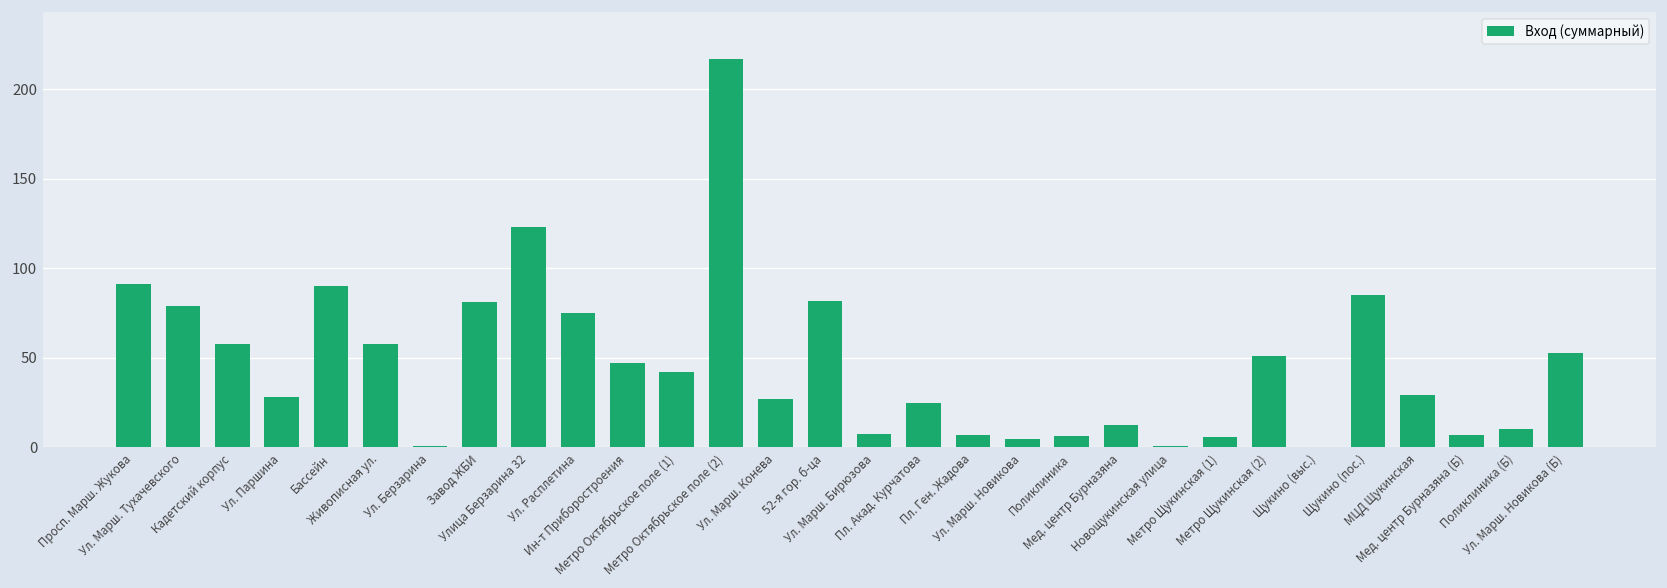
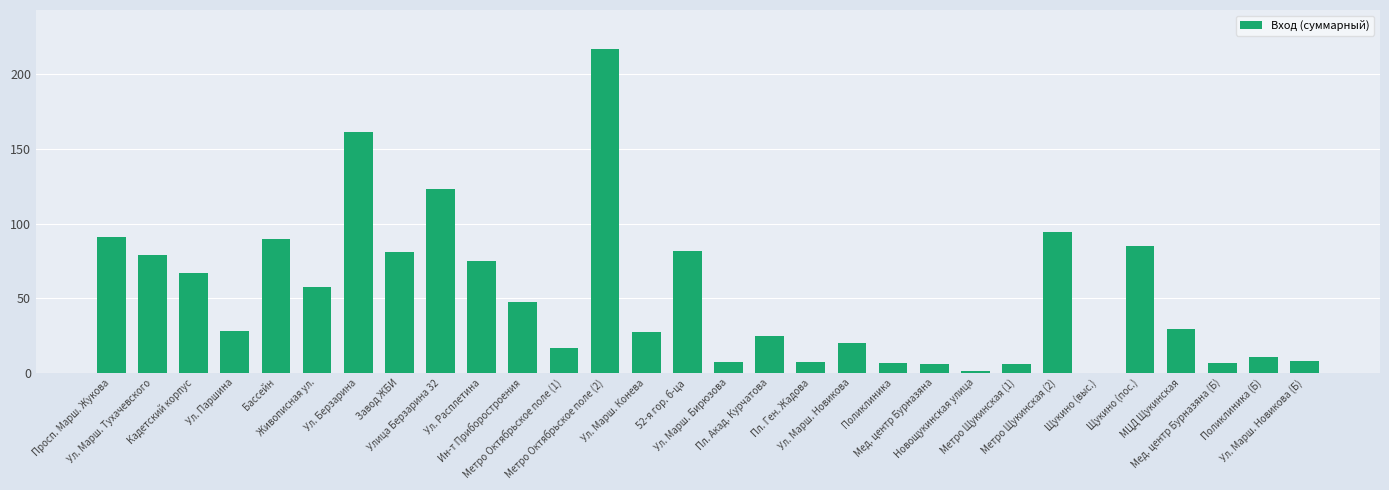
  {
    "Просп. Марш. Жукова": 91,
    "Ул. Марш. Тухачевского": 79,
-   "Кадетский корпус": 58,
+   "Кадетский корпус": 67,
    "Ул. Паршина": 28,
    "Бассейн": 90,
    "Живописная ул.": 58,
-   "Ул. Берзарина": 1,
+   "Ул. Берзарина": 161,
    "Завод ЖБИ": 81,
    "Улица Берзарина 32": 123,
    "Ул. Расплетина": 75,
    "Ин-т Приборостроения": 47,
-   "Метро Октябрьское поле (1)": 42,
+   "Метро Октябрьское поле (1)": 16,
    "Метро Октябрьское поле (2)": 217,
    "Ул. Марш. Конева": 27,
    "52-я гор. б-ца": 81,
    "Ул. Марш. Бирюзова": 7,
    "Пл. Акад. Курчатова": 25,
    "Пл. Ген. Жадова": 7,
-   "Ул. Марш. Новикова": 5,
+   "Ул. Марш. Новикова": 20,
    "Поликлиника": 6,
-   "Мед. центр Бурназяна": 12,
+   "Мед. центр Бурназяна": 6,
    "Метро Щукинская (1)": 6,
-   "Метро Щукинская (2)": 51,
+   "Метро Щукинская (2)": 95,
    "Щукино (выс.)": 0,
    "Щукино (пос.)": 85,
    "МЦД Щукинская": 29,
    "Мед. центр Бурназяна (Б)": 7,
    "Поликлиника (Б)": 10,
-   "Ул. Марш. Новикова (Б)": 53
+   "Ул. Марш. Новикова (Б)": 8
  }
